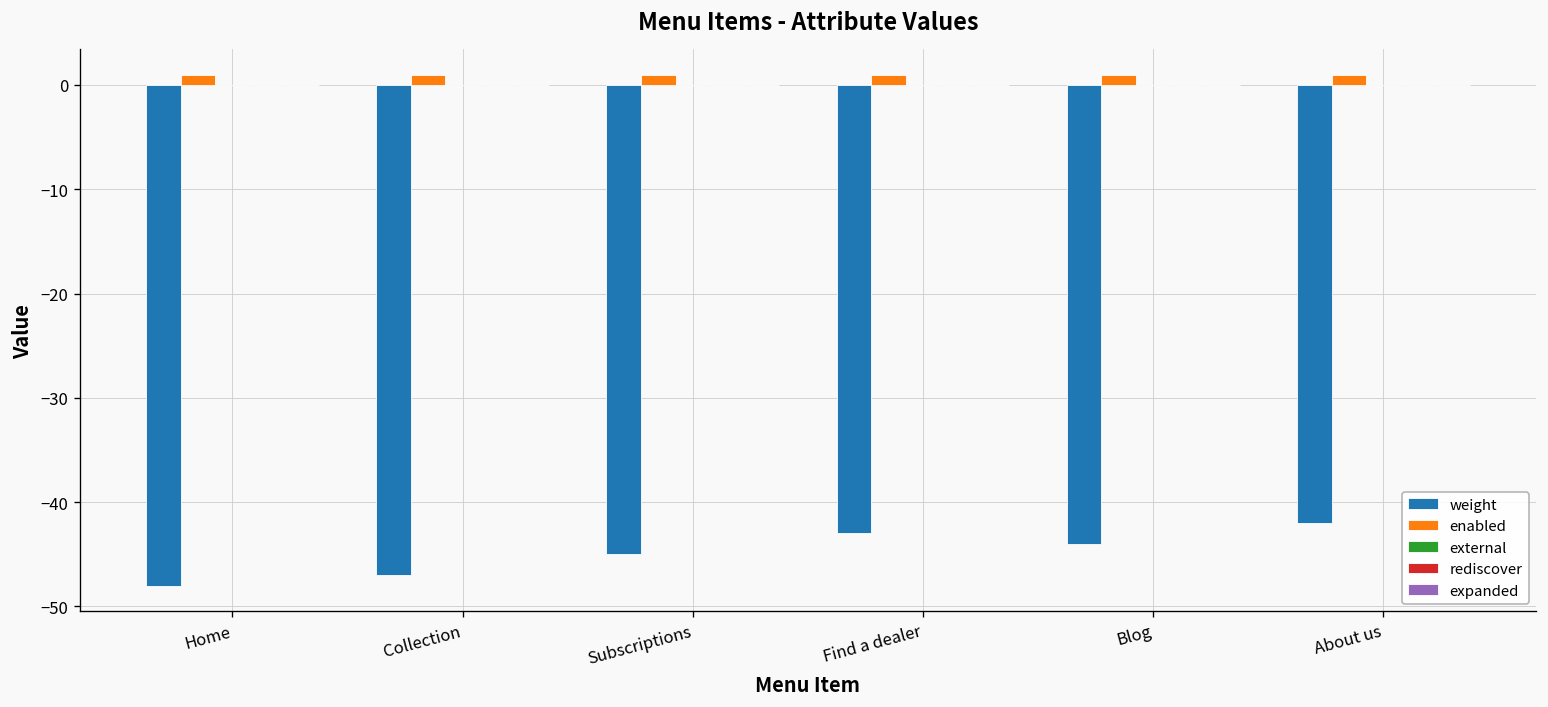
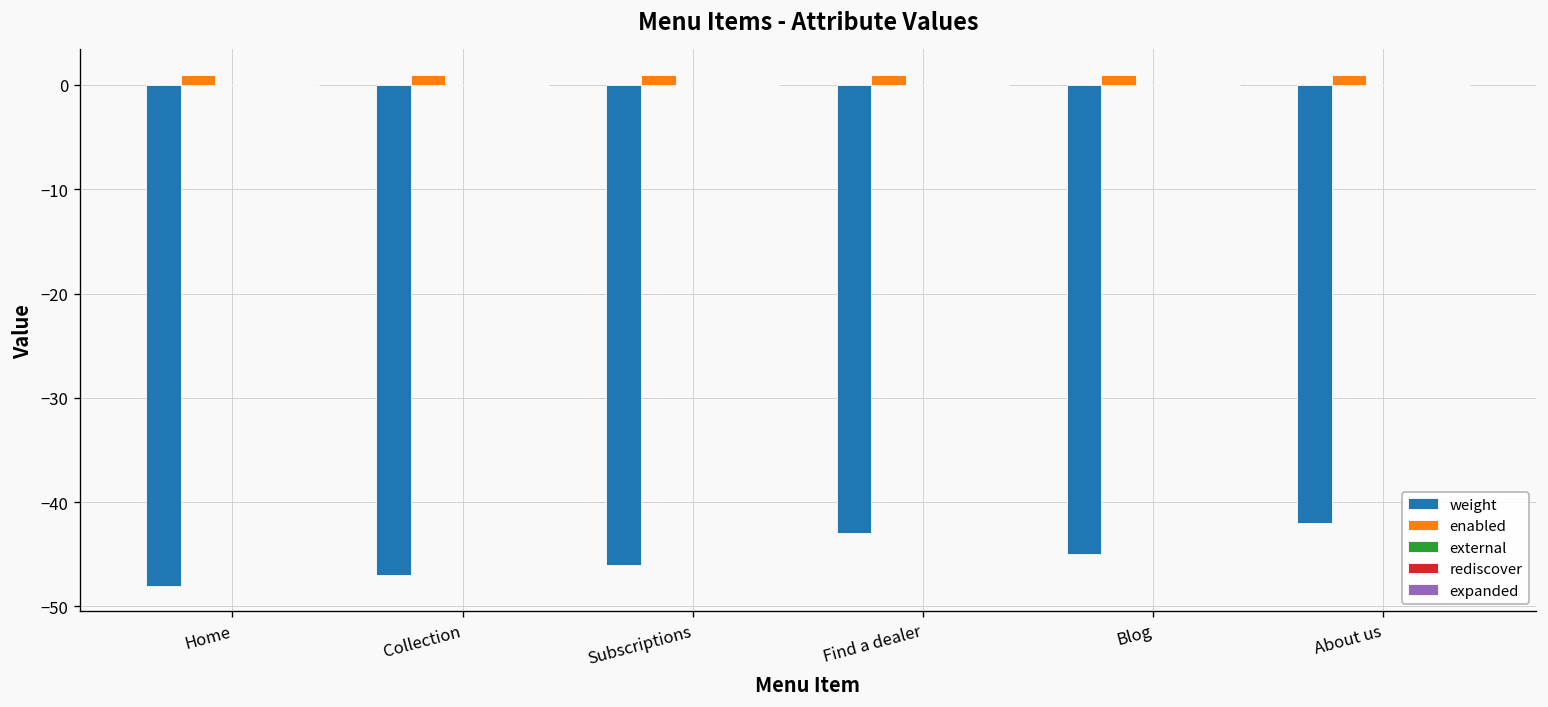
  {
    "weight": {
      "Home": -48,
      "Collection": -47,
-     "Subscriptions": -45,
+     "Subscriptions": -46,
      "Find a dealer": -43,
-     "Blog": -44,
+     "Blog": -45,
      "About us": -42
    },
    "enabled": {
      "Home": 1,
      "Collection": 1,
      "Subscriptions": 1,
      "Find a dealer": 1,
      "Blog": 1,
      "About us": 1
    },
    "external": {
      "Home": 0,
      "Collection": 0,
      "Subscriptions": 0,
      "Find a dealer": 0,
      "Blog": 0,
      "About us": 0
    },
    "rediscover": {
      "Home": 0,
      "Collection": 0,
      "Subscriptions": 0,
      "Find a dealer": 0,
      "Blog": 0,
      "About us": 0
    },
    "expanded": {
      "Home": 0,
      "Collection": 0,
      "Subscriptions": 0,
      "Find a dealer": 0,
      "Blog": 0,
      "About us": 0
    }
  }
